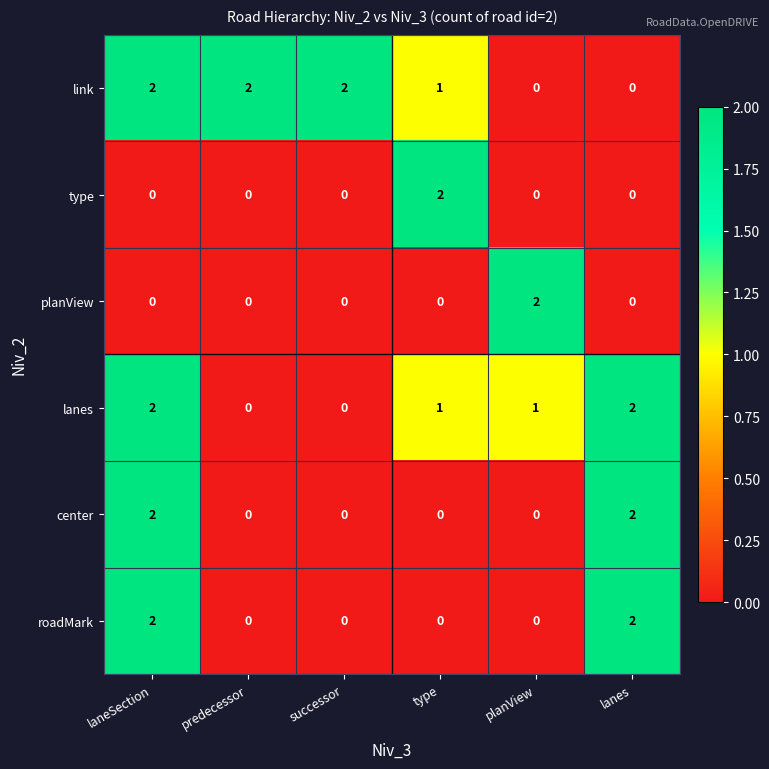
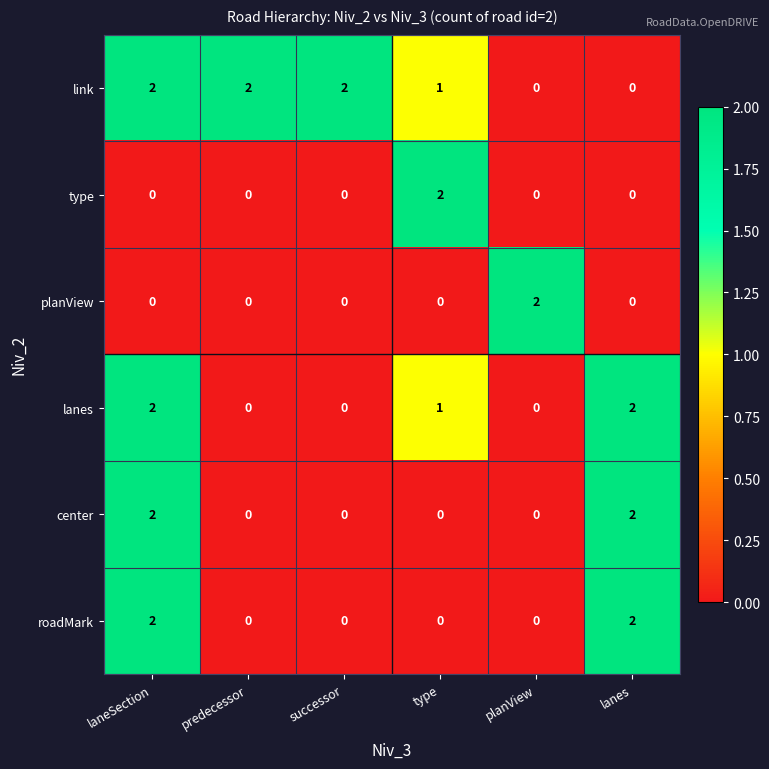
  {
    "link": {
      "laneSection": 2,
      "predecessor": 2,
      "successor": 2,
      "type": 1,
      "planView": 0,
      "lanes": 0
    },
    "type": {
      "laneSection": 0,
      "predecessor": 0,
      "successor": 0,
      "type": 2,
      "planView": 0,
      "lanes": 0
    },
    "planView": {
      "laneSection": 0,
      "predecessor": 0,
      "successor": 0,
      "type": 0,
      "planView": 2,
      "lanes": 0
    },
    "lanes": {
      "laneSection": 2,
      "predecessor": 0,
      "successor": 0,
      "type": 1,
-     "planView": 1,
+     "planView": 0,
      "lanes": 2
    },
    "center": {
      "laneSection": 2,
      "predecessor": 0,
      "successor": 0,
      "type": 0,
      "planView": 0,
      "lanes": 2
    },
    "roadMark": {
      "laneSection": 2,
      "predecessor": 0,
      "successor": 0,
      "type": 0,
      "planView": 0,
      "lanes": 2
    }
  }
